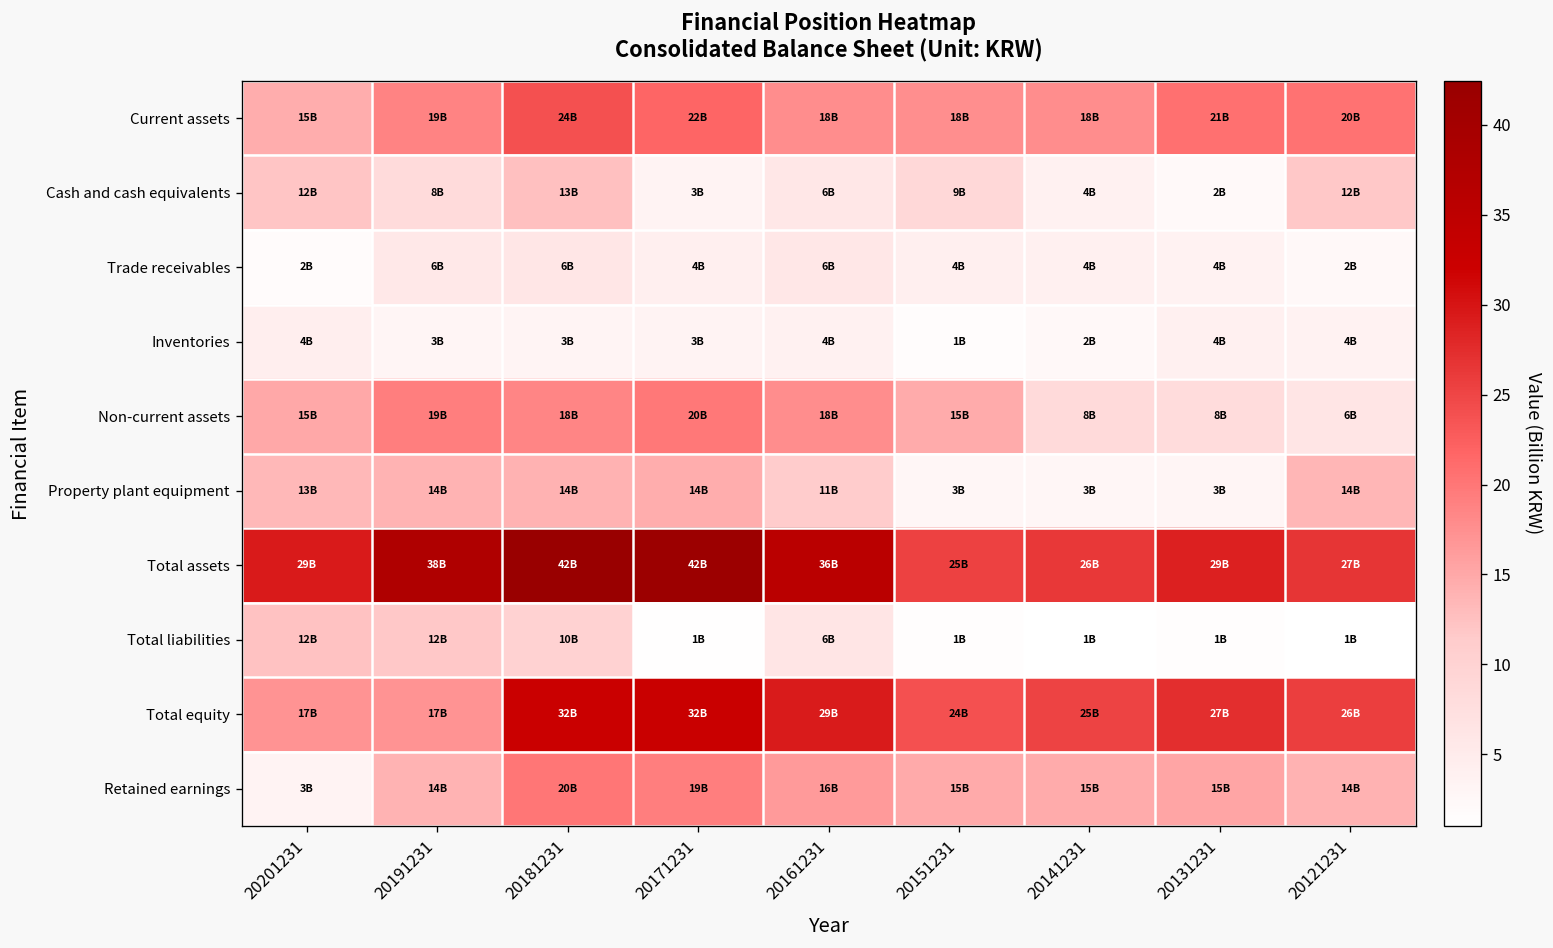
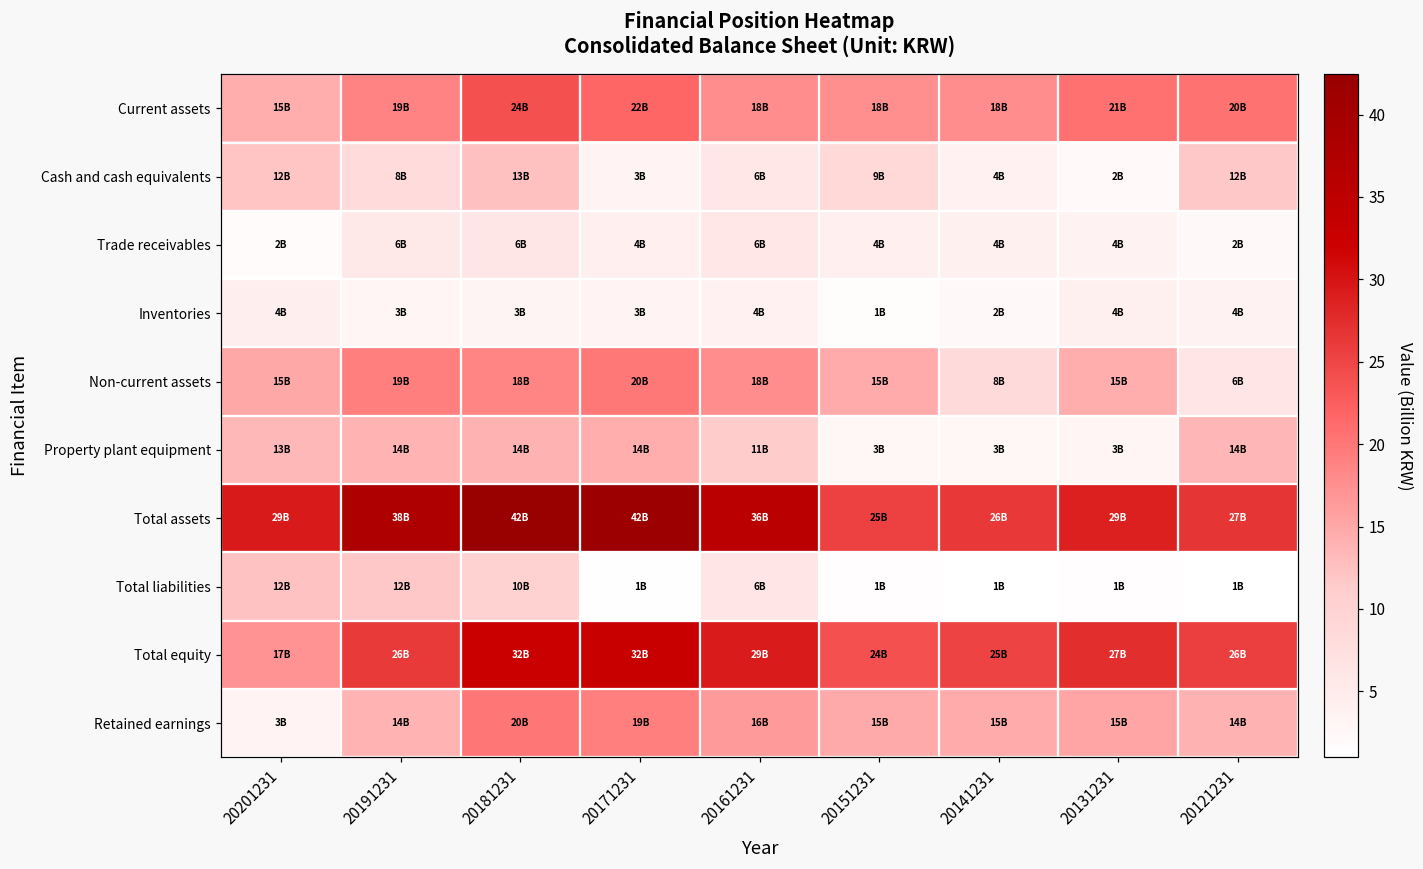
  {
    "Current assets": {
      "20201231": "15B",
      "20191231": "19B",
      "20181231": "24B",
      "20171231": "22B",
      "20161231": "18B",
      "20151231": "18B",
      "20141231": "18B",
      "20131231": "21B",
      "20121231": "20B"
    },
    "Cash and cash equivalents": {
      "20201231": "12B",
      "20191231": "8B",
      "20181231": "13B",
      "20171231": "3B",
      "20161231": "6B",
      "20151231": "9B",
      "20141231": "4B",
      "20131231": "2B",
      "20121231": "12B"
    },
    "Trade receivables": {
      "20201231": "2B",
      "20191231": "6B",
      "20181231": "6B",
      "20171231": "4B",
      "20161231": "6B",
      "20151231": "4B",
      "20141231": "4B",
      "20131231": "4B",
      "20121231": "2B"
    },
    "Inventories": {
      "20201231": "4B",
      "20191231": "3B",
      "20181231": "3B",
      "20171231": "3B",
      "20161231": "4B",
      "20151231": "1B",
      "20141231": "2B",
      "20131231": "4B",
      "20121231": "4B"
    },
    "Non-current assets": {
      "20201231": "15B",
      "20191231": "19B",
      "20181231": "18B",
      "20171231": "20B",
      "20161231": "18B",
      "20151231": "15B",
      "20141231": "8B",
-     "20131231": "8B",
+     "20131231": "15B",
      "20121231": "6B"
    },
    "Property plant equipment": {
      "20201231": "13B",
      "20191231": "14B",
      "20181231": "14B",
      "20171231": "14B",
      "20161231": "11B",
      "20151231": "3B",
      "20141231": "3B",
      "20131231": "3B",
      "20121231": "14B"
    },
    "Total assets": {
      "20201231": "29B",
      "20191231": "38B",
      "20181231": "42B",
      "20171231": "42B",
      "20161231": "36B",
      "20151231": "25B",
      "20141231": "26B",
      "20131231": "29B",
      "20121231": "27B"
    },
    "Total liabilities": {
      "20201231": "12B",
      "20191231": "12B",
      "20181231": "10B",
      "20171231": "1B",
      "20161231": "6B",
      "20151231": "1B",
      "20141231": "1B",
      "20131231": "1B",
      "20121231": "1B"
    },
    "Total equity": {
      "20201231": "17B",
-     "20191231": "17B",
+     "20191231": "26B",
      "20181231": "32B",
      "20171231": "32B",
      "20161231": "29B",
      "20151231": "24B",
      "20141231": "25B",
      "20131231": "27B",
      "20121231": "26B"
    },
    "Retained earnings": {
      "20201231": "3B",
      "20191231": "14B",
      "20181231": "20B",
      "20171231": "19B",
      "20161231": "16B",
      "20151231": "15B",
      "20141231": "15B",
      "20131231": "15B",
      "20121231": "14B"
    }
  }
